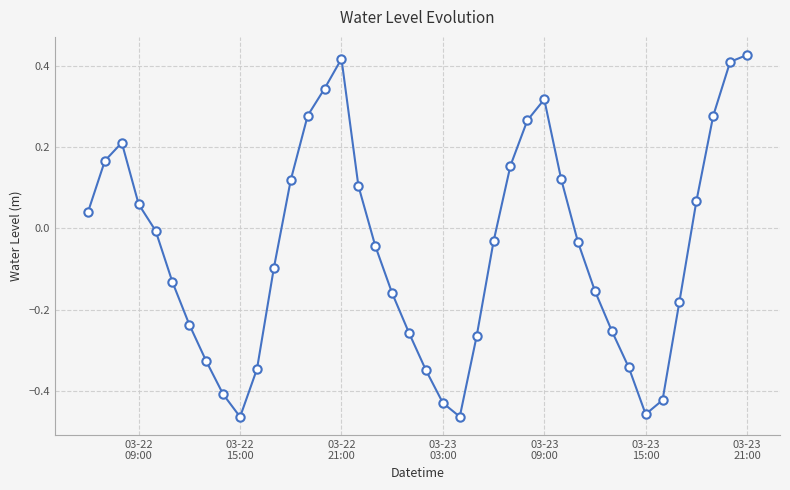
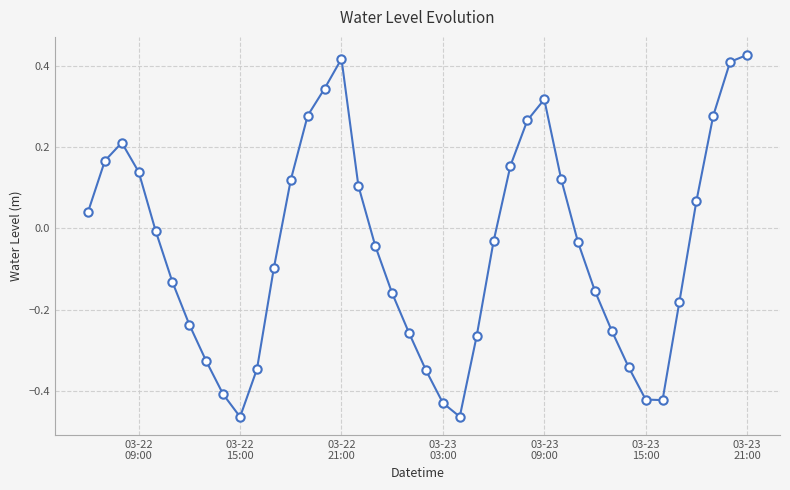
  {
-   "03-22 09:00": 0.06,
+   "03-22 09:00": 0.14,
    "03-22 15:00": -0.46,
    "03-22 21:00": 0.42,
    "03-23 03:00": -0.43,
    "03-23 09:00": 0.32,
-   "03-23 15:00": -0.46,
+   "03-23 15:00": -0.42,
    "03-23 21:00": 0.43
  }
